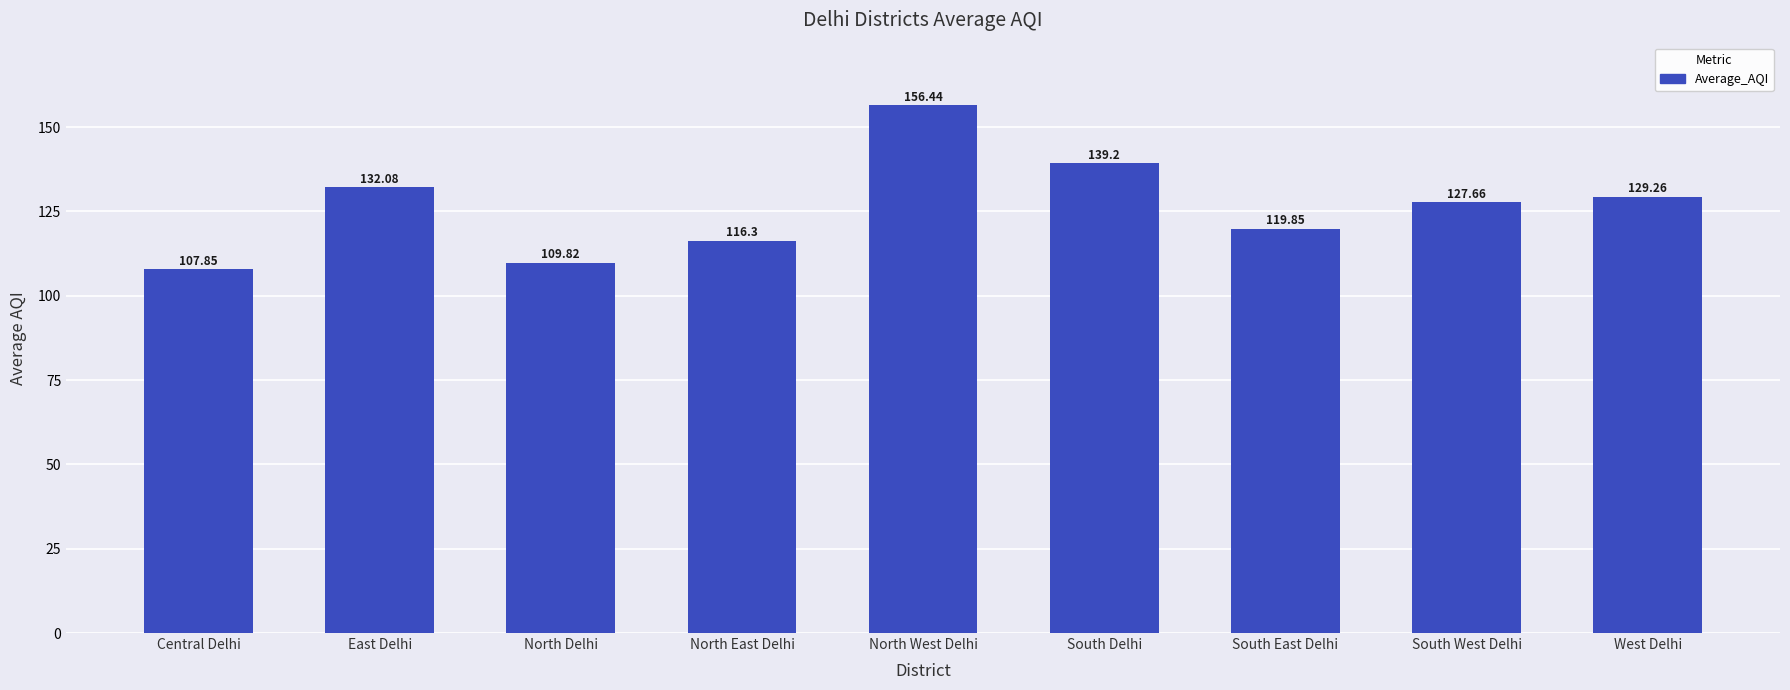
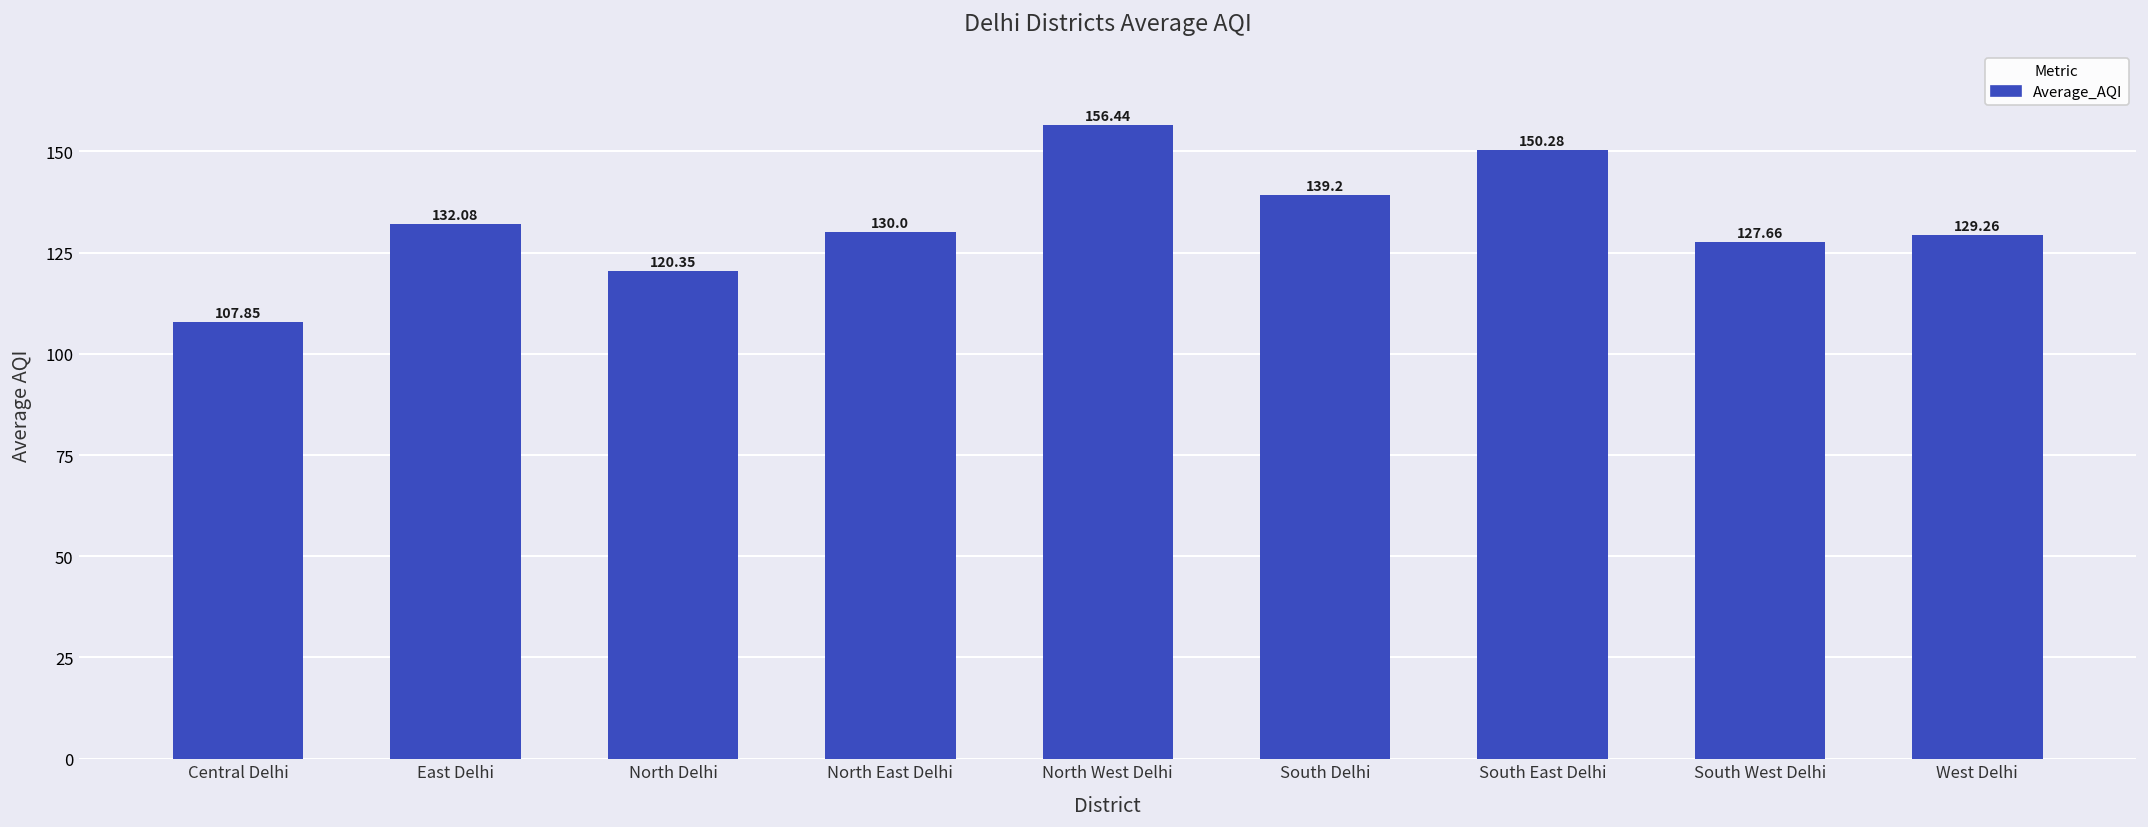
  {
    "Central Delhi": 107.85,
    "East Delhi": 132.08,
-   "North Delhi": 109.82,
-   "North East Delhi": 116.3,
+   "North Delhi": 120.35,
+   "North East Delhi": 130.0,
    "North West Delhi": 156.44,
    "South Delhi": 139.2,
-   "South East Delhi": 119.85,
+   "South East Delhi": 150.28,
    "South West Delhi": 127.66,
    "West Delhi": 129.26
  }
